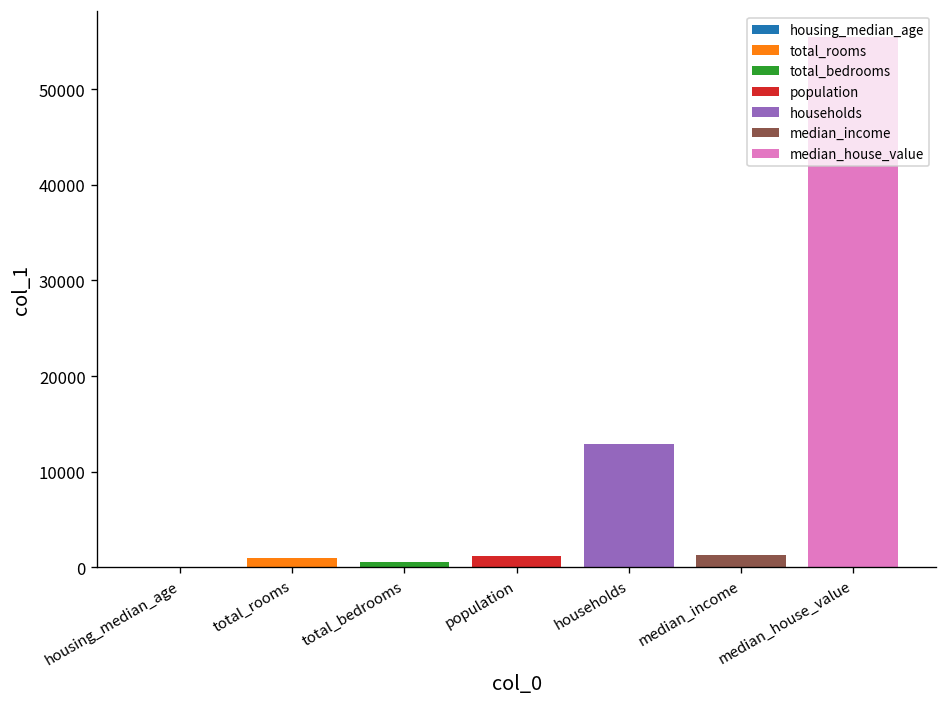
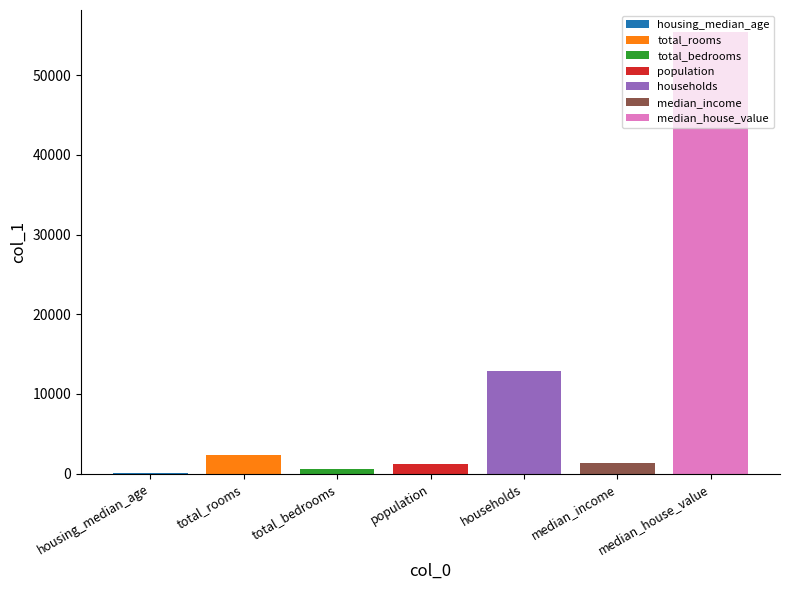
  {
-   "total_rooms": 1000,
+   "total_rooms": 2000,
    "total_bedrooms": 1000,
    "population": 1000,
    "households": 13000,
    "median_income": 1000
  }
